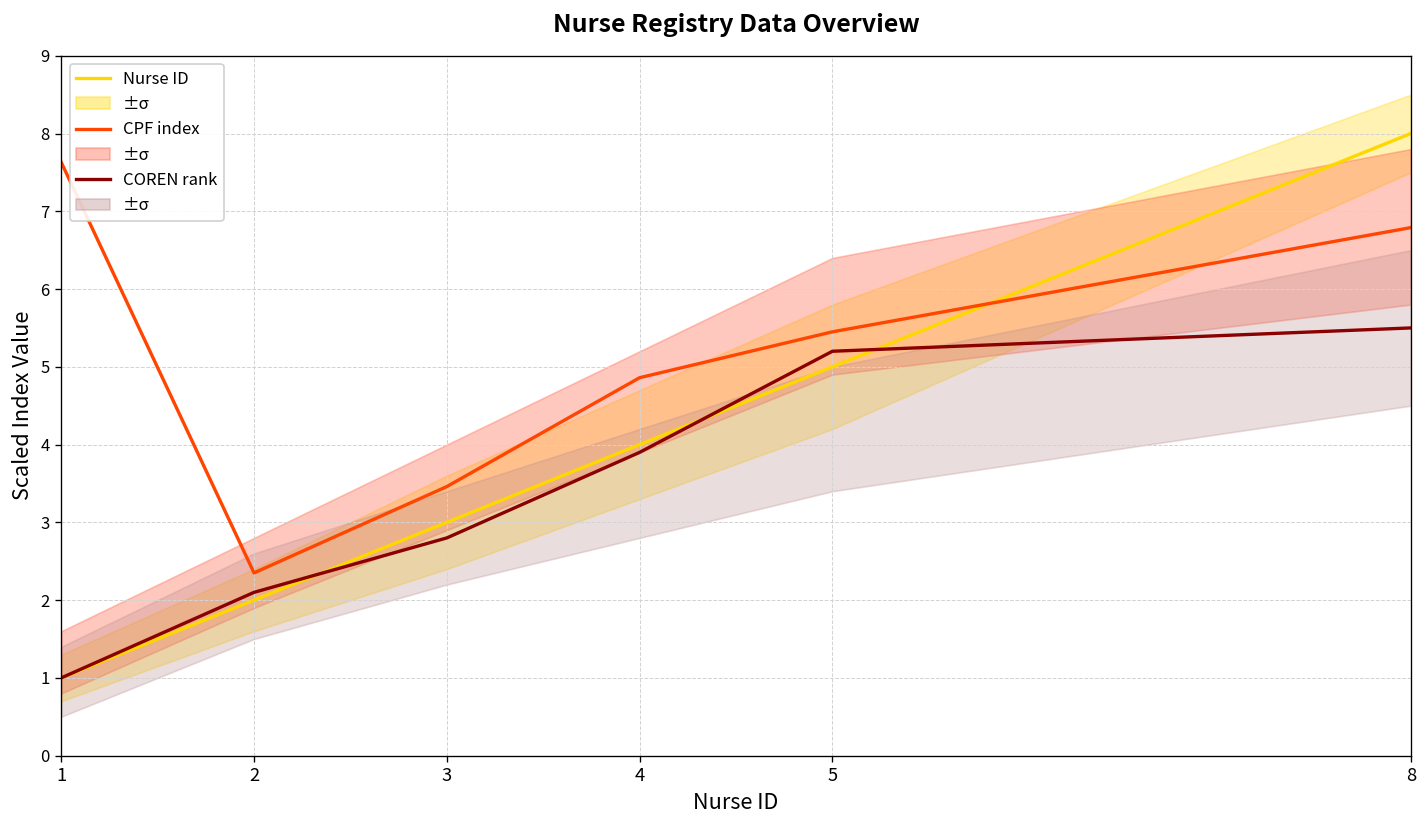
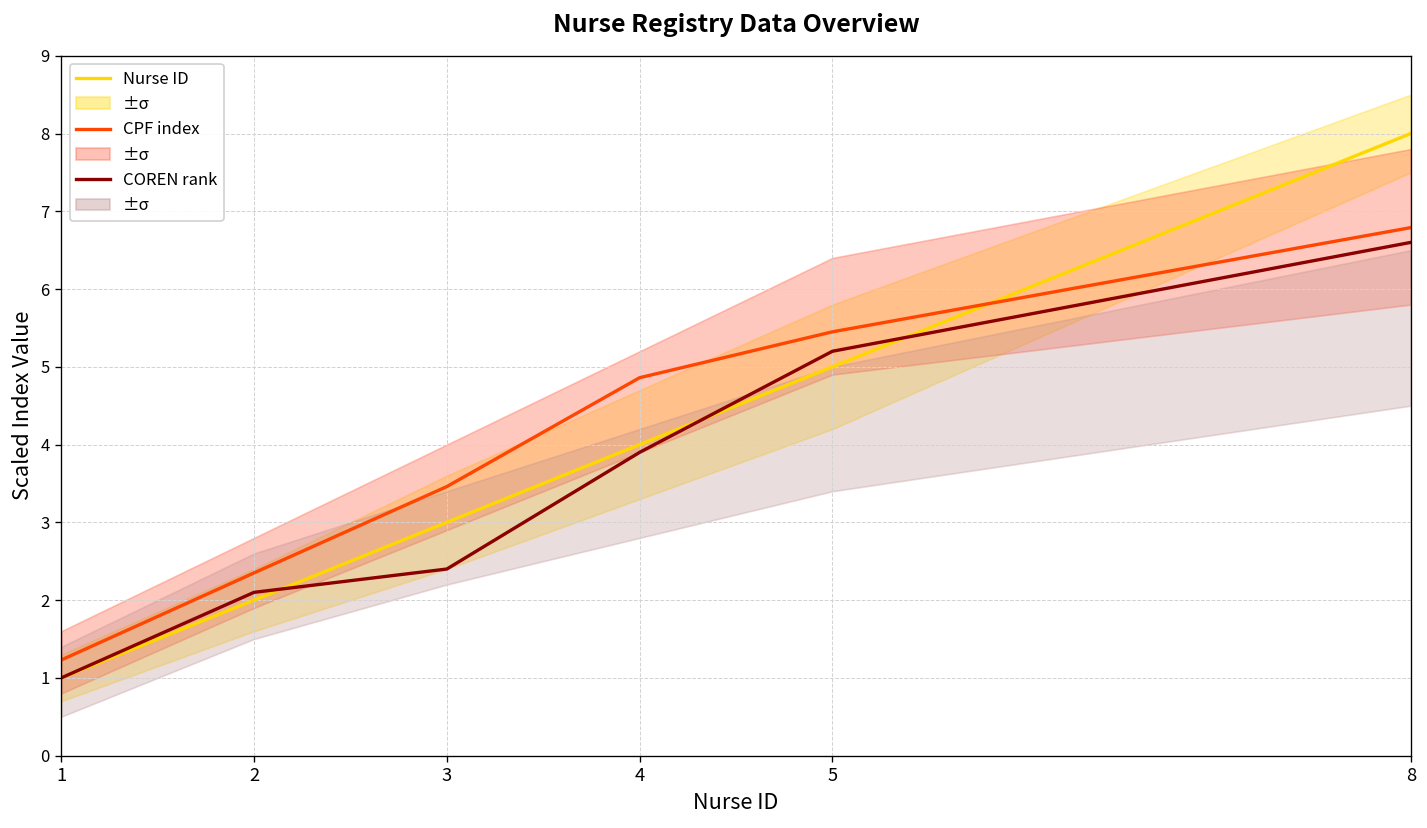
  {
    "CPF index": {
-     "1": 7.6,
+     "1": 1.2,
      "2": 2.4,
      "3": 3.5,
      "4": 4.9,
      "5": 5.5,
      "8": 6.8
    },
    "COREN rank": {
      "2": 2.1,
-     "3": 2.8,
+     "3": 2.4,
      "4": 3.9,
      "5": 5.2,
-     "8": 5.5
+     "8": 6.6
    }
  }
